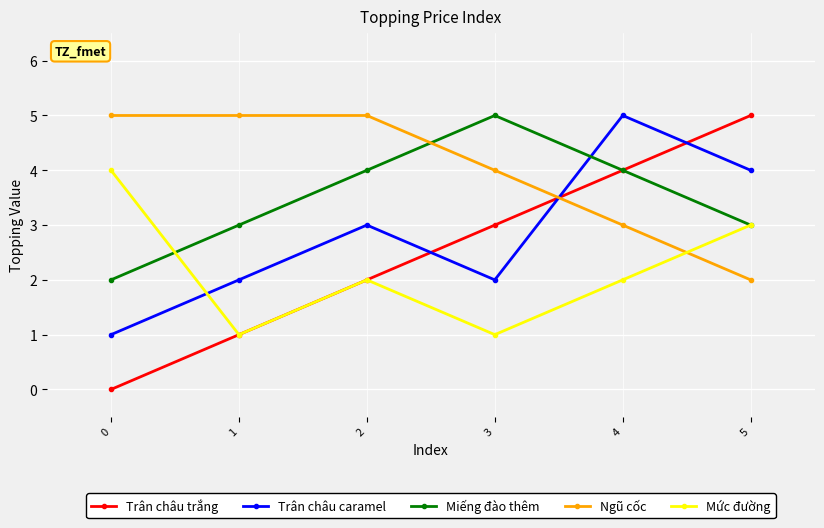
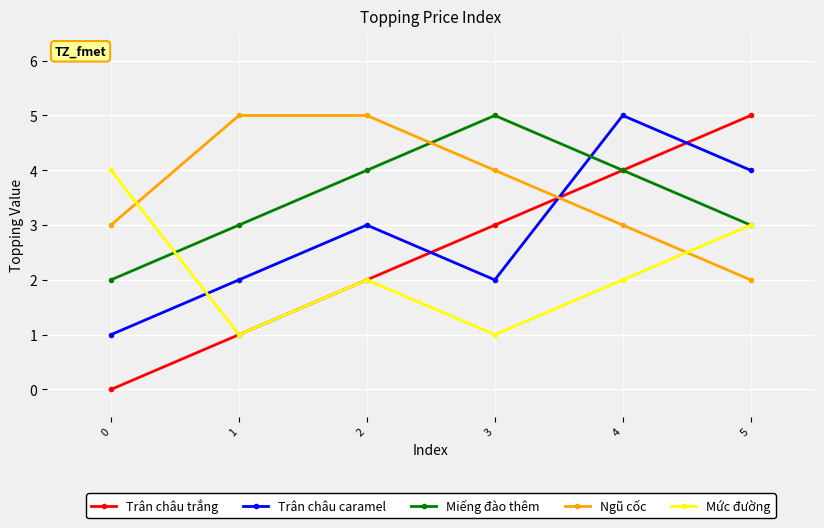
  {
    "Trân châu trắng": {
      "0": 0,
      "3": 3,
      "5": 5
    },
    "Trân châu caramel": {
      "0": 1,
      "1": 2,
      "2": 3,
      "3": 2,
      "4": 5,
      "5": 4
    },
    "Miếng đào thêm": {
      "0": 2,
      "1": 3,
      "2": 4,
      "3": 5
    },
    "Ngũ cốc": {
-     "0": 5,
+     "0": 3,
      "1": 5,
      "2": 5,
      "3": 4,
      "4": 3,
      "5": 2
    },
    "Mức đường": {
      "0": 4,
      "3": 1,
      "4": 2
    }
  }
